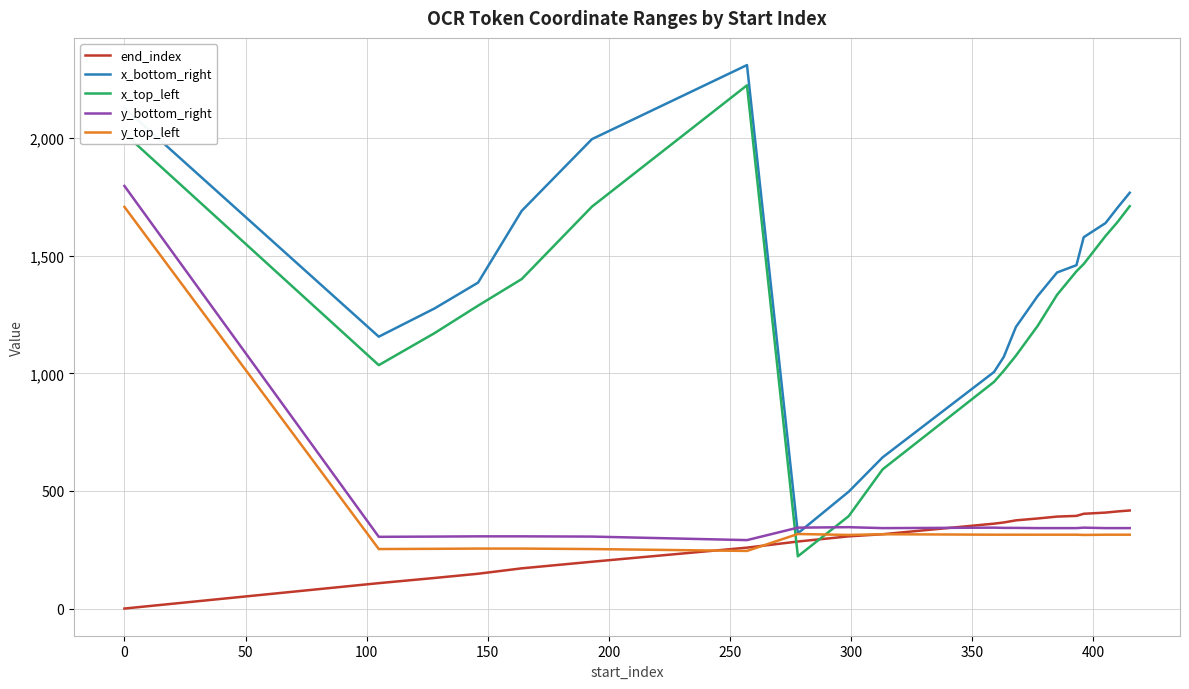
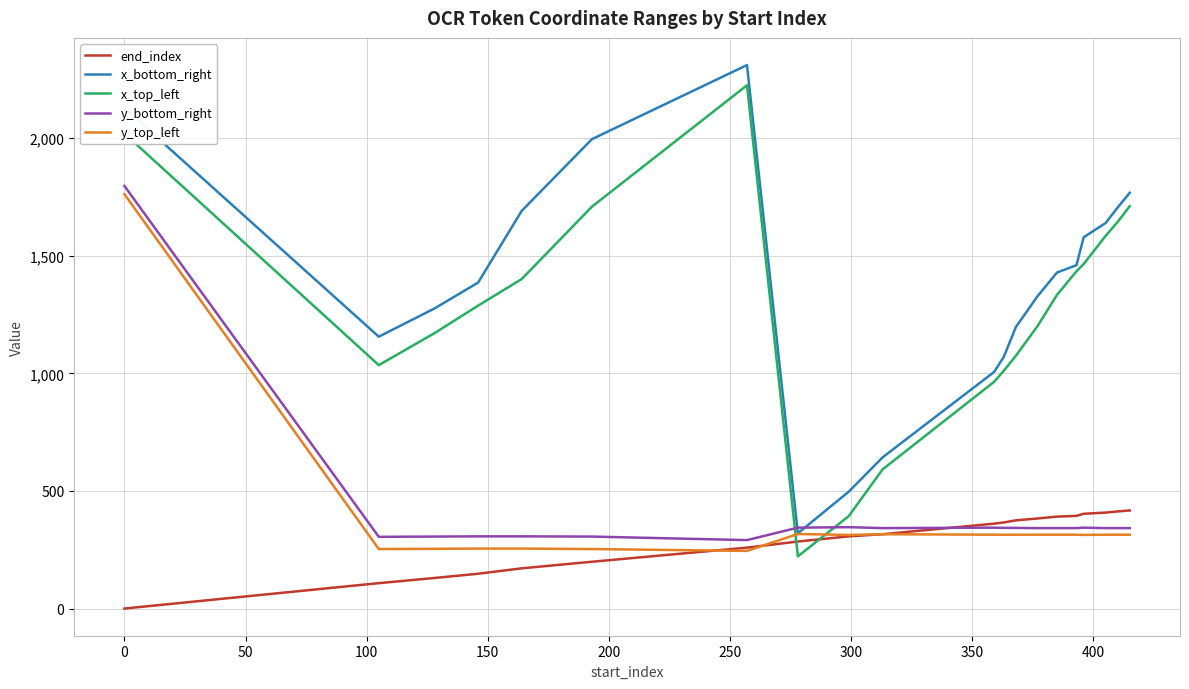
  {
    "end_index": {
      "0": "0"
    },
    "y_bottom_right": {
      "0": "1,800"
    },
    "y_top_left": {
-     "0": "1,710"
+     "0": "1,760"
    }
  }
